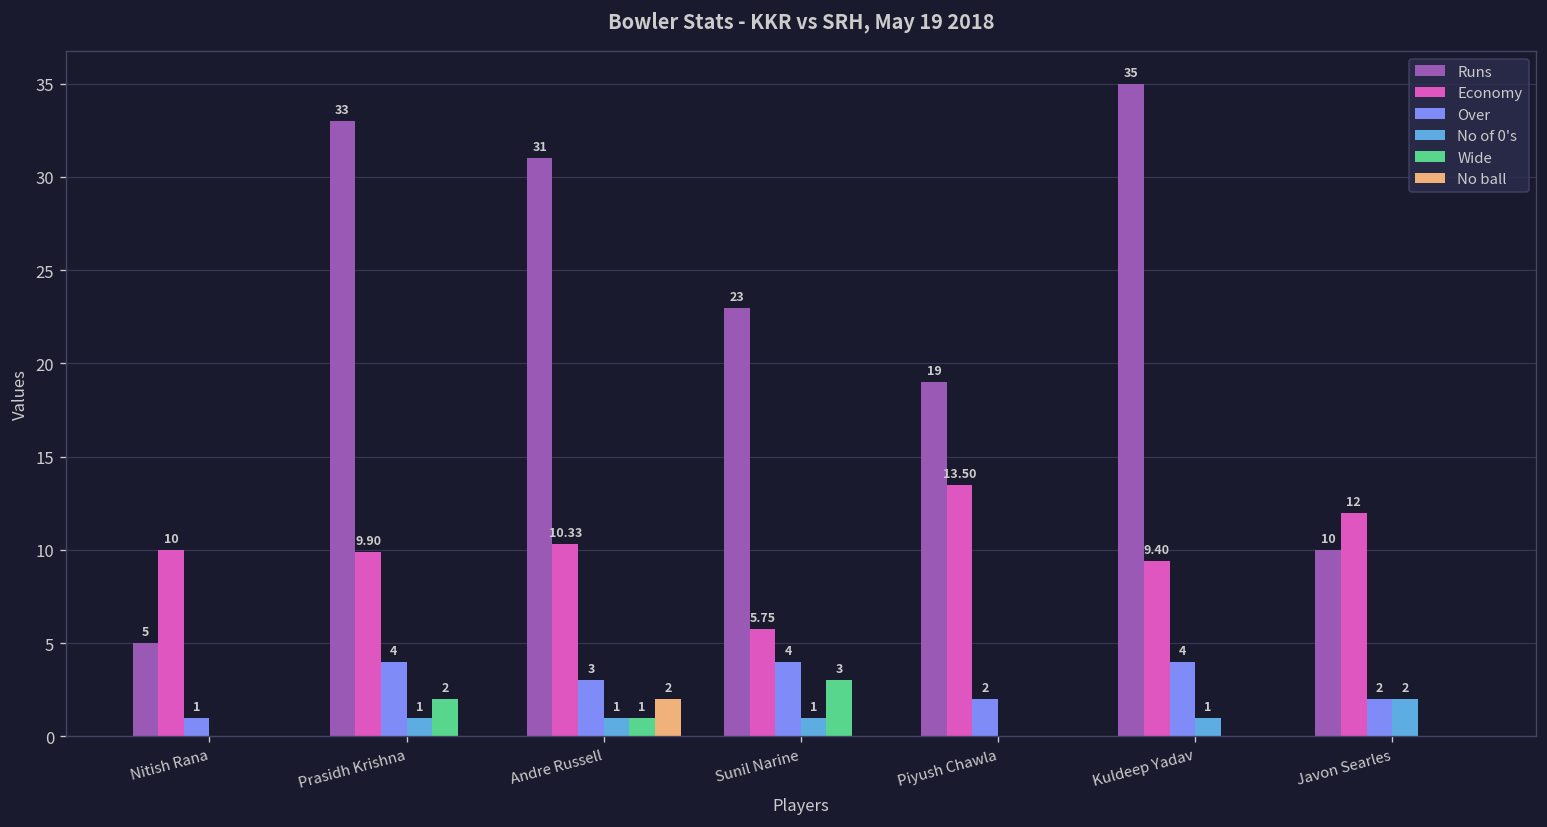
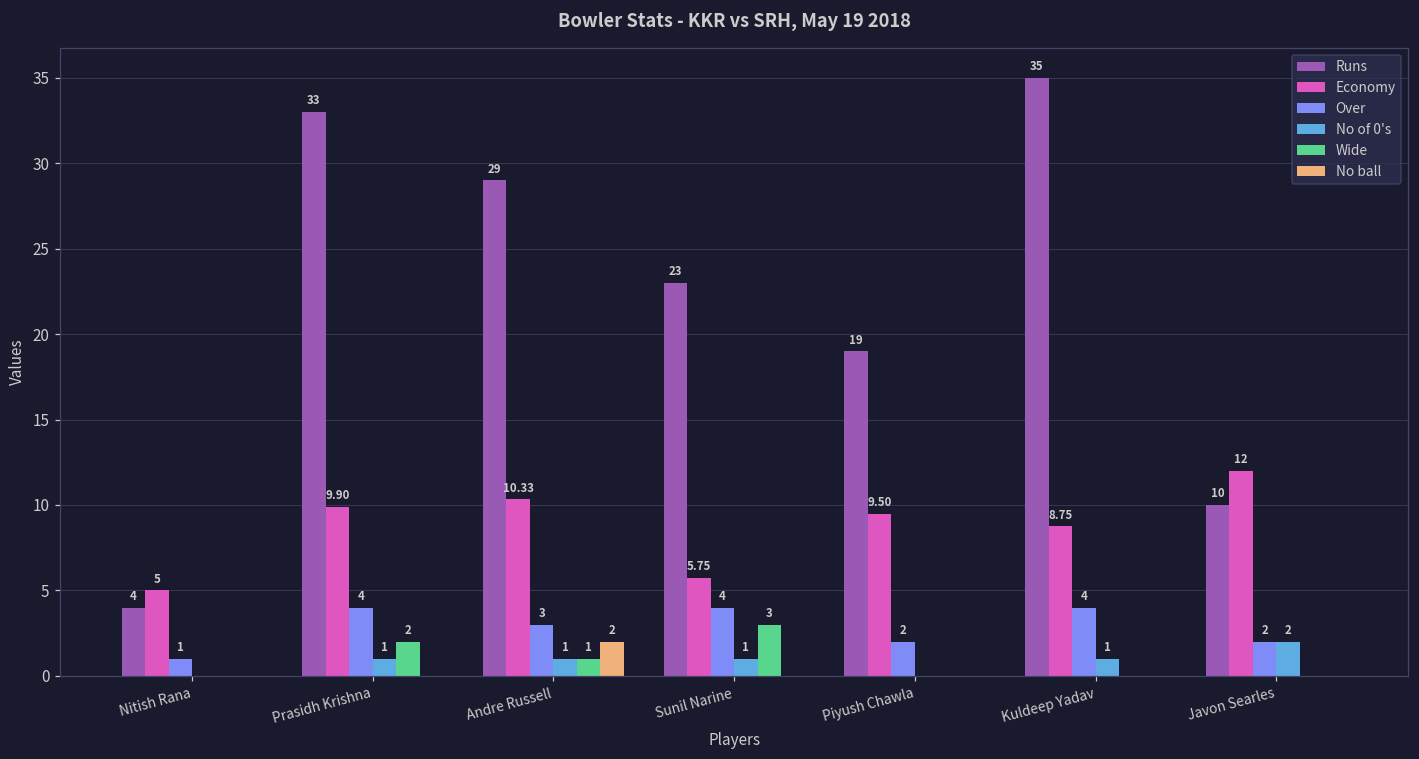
  {
    "Runs": {
-     "Nitish Rana": 5,
+     "Nitish Rana": 4,
      "Prasidh Krishna": 33,
-     "Andre Russell": 31,
+     "Andre Russell": 29,
      "Sunil Narine": 23,
      "Piyush Chawla": 19,
      "Kuldeep Yadav": 35,
      "Javon Searles": 10
    },
    "Economy": {
-     "Nitish Rana": 10,
+     "Nitish Rana": 5,
      "Prasidh Krishna": 9.90,
      "Andre Russell": 10.33,
      "Sunil Narine": 5.75,
-     "Piyush Chawla": 13.50,
-     "Kuldeep Yadav": 9.40,
+     "Piyush Chawla": 9.50,
+     "Kuldeep Yadav": 8.75,
      "Javon Searles": 12
    },
    "Wide": {
      "Prasidh Krishna": 2,
      "Andre Russell": 1,
      "Sunil Narine": 3
    },
    "No ball": {
      "Andre Russell": 2
    }
  }
